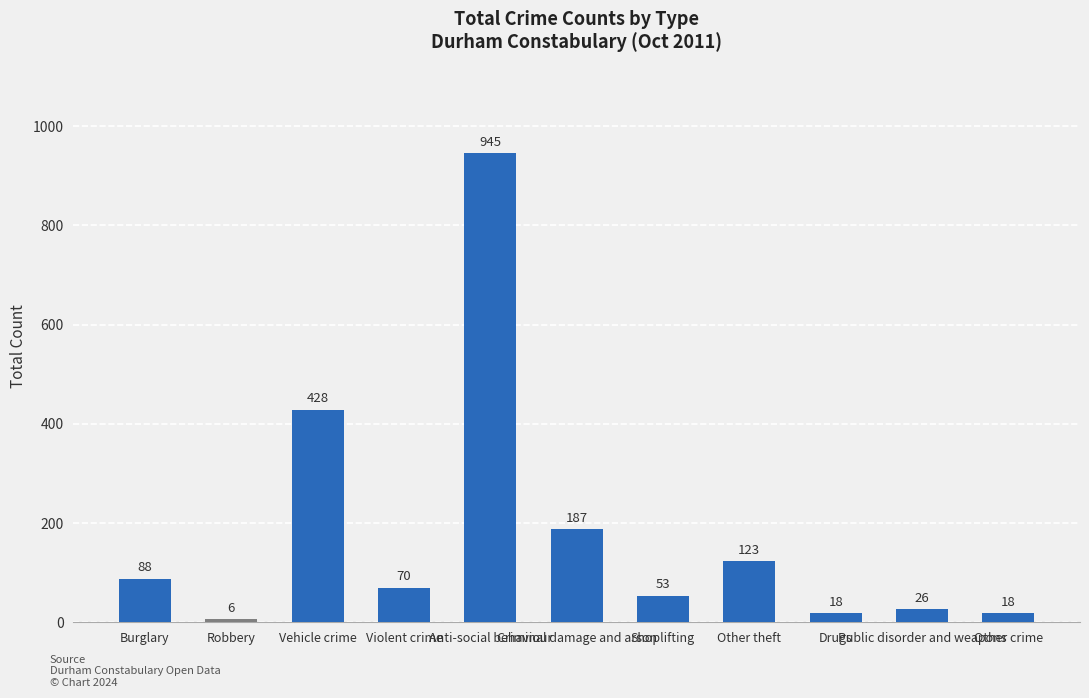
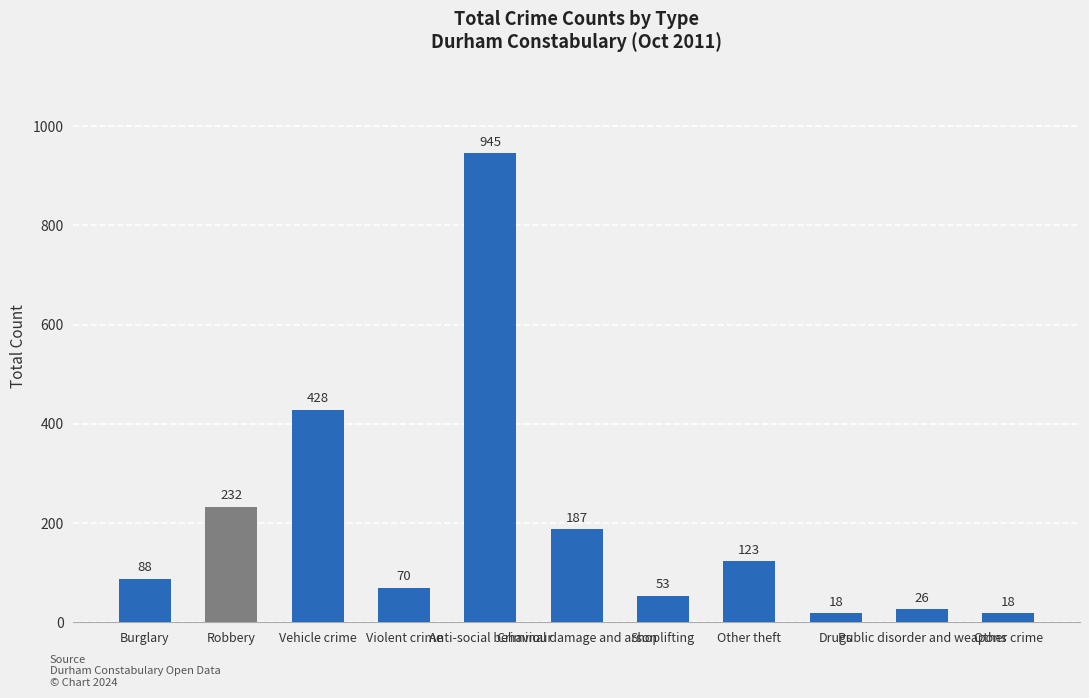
  {
    "Burglary": 88,
-   "Robbery": 6,
+   "Robbery": 232,
    "Vehicle crime": 428,
    "Other theft": 123
  }
